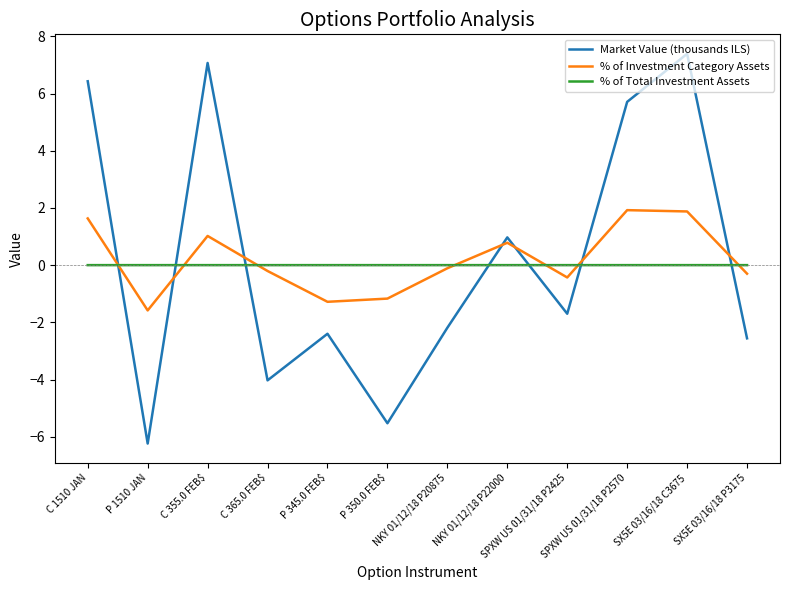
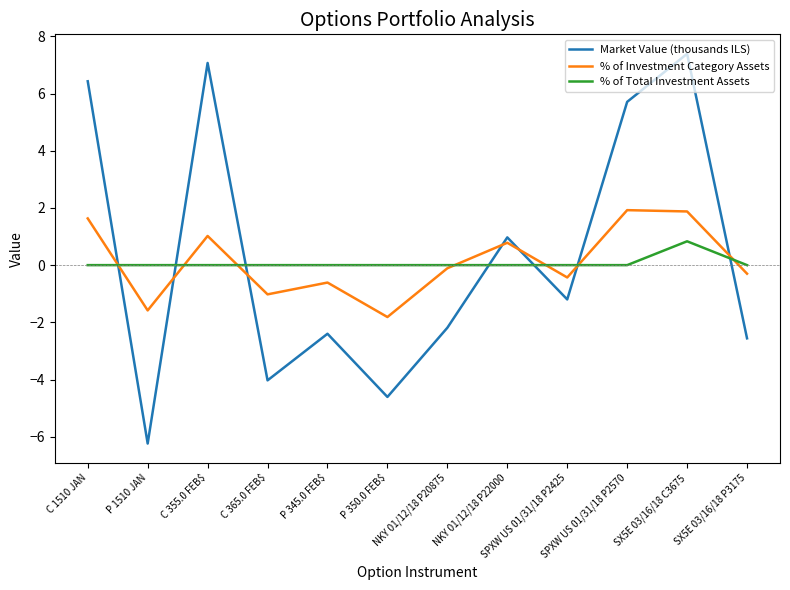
  {
    "Market Value (thousands ILS)": {
      "C 1510 JAN": 6.4,
      "P 1510 JAN": -6.2,
      "C 355.0 FEB$": 7.1,
      "C 365.0 FEB$": -4.0,
      "P 345.0 FEB$": -2.4,
-     "P 350.0 FEB$": -5.5,
+     "P 350.0 FEB$": -4.6,
      "NKY 01/12/18 P20875": -2.2,
      "NKY 01/12/18 P22000": 1.0,
-     "SPXW US 01/31/18 P2425": -1.7,
+     "SPXW US 01/31/18 P2425": -1.2,
      "SPXW US 01/31/18 P2570": 5.7,
      "SX5E 03/16/18 P3175": -2.6
    },
    "% of Investment Category Assets": {
      "C 1510 JAN": 1.6,
      "P 1510 JAN": -1.6,
      "C 355.0 FEB$": 1.0,
-     "C 365.0 FEB$": -0.2,
-     "P 345.0 FEB$": -1.3,
-     "P 350.0 FEB$": -1.2,
+     "C 365.0 FEB$": -1.0,
+     "P 345.0 FEB$": -0.6,
+     "P 350.0 FEB$": -1.8,
      "NKY 01/12/18 P20875": -0.1,
      "NKY 01/12/18 P22000": 0.8,
      "SPXW US 01/31/18 P2425": -0.4,
      "SPXW US 01/31/18 P2570": 1.9,
      "SX5E 03/16/18 C3675": 1.9,
      "SX5E 03/16/18 P3175": -0.3
    },
    "% of Total Investment Assets": {
      "C 1510 JAN": 0.0,
      "P 1510 JAN": 0.0,
      "C 355.0 FEB$": 0.0,
      "C 365.0 FEB$": 0.0,
      "P 345.0 FEB$": 0.0,
      "P 350.0 FEB$": 0.0,
      "NKY 01/12/18 P20875": 0.0,
      "NKY 01/12/18 P22000": 0.0,
      "SPXW US 01/31/18 P2425": 0.0,
      "SPXW US 01/31/18 P2570": 0.0,
-     "SX5E 03/16/18 C3675": 0.0,
+     "SX5E 03/16/18 C3675": 0.8,
      "SX5E 03/16/18 P3175": 0.0
    }
  }
